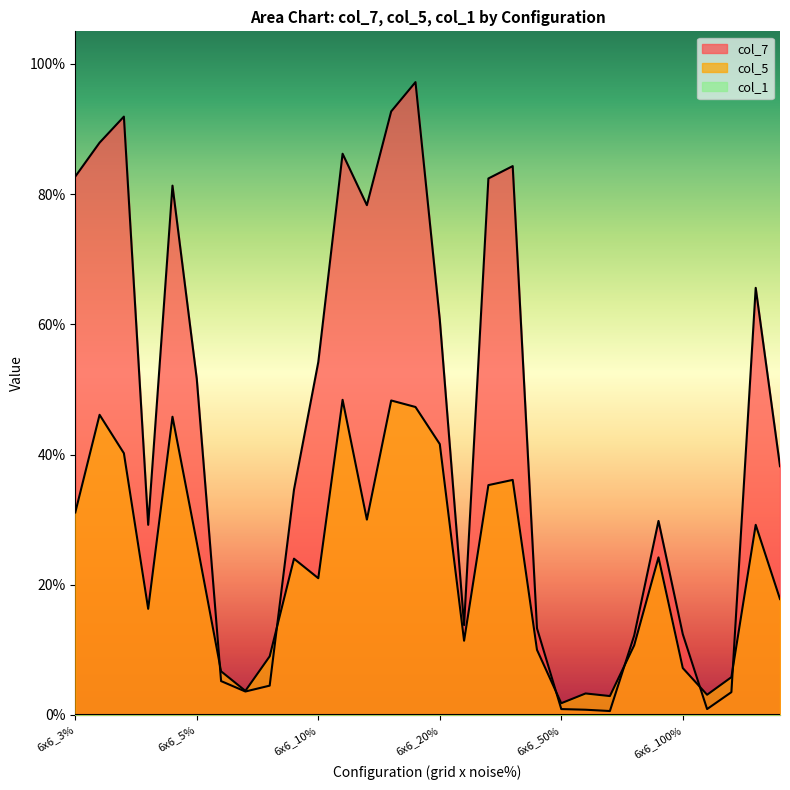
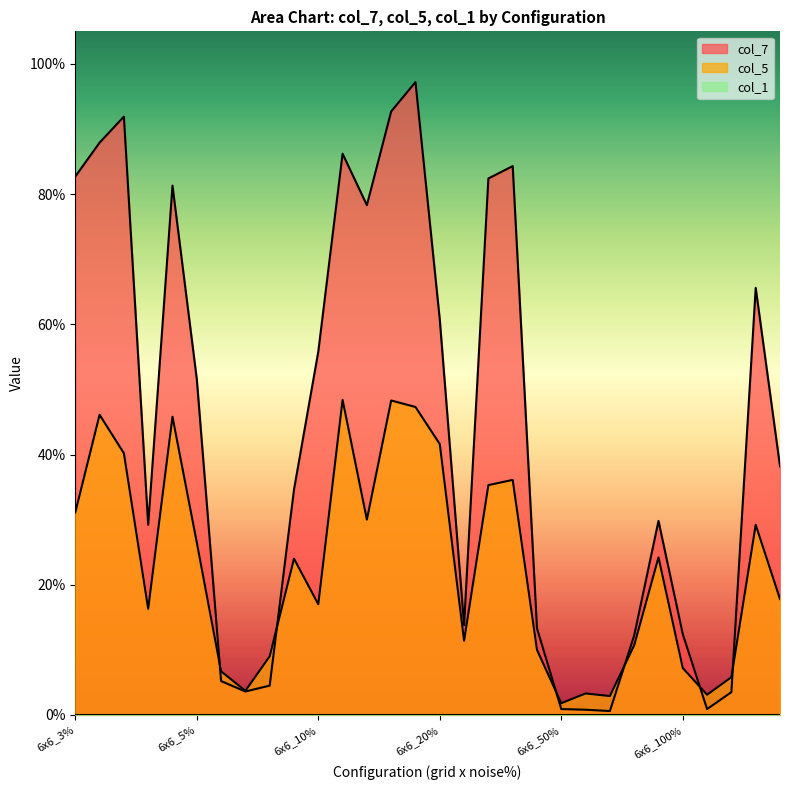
  {
    "col_7": {
      "6x6_3%": "83%",
      "6x6_5%": "52%",
-     "6x6_10%": "54%",
+     "6x6_10%": "56%",
      "6x6_20%": "61%",
      "6x6_50%": "1%",
      "6x6_100%": "12%"
    },
    "col_5": {
      "6x6_3%": "31%",
      "6x6_5%": "27%",
-     "6x6_10%": "21%",
+     "6x6_10%": "17%",
      "6x6_20%": "42%",
      "6x6_50%": "2%",
      "6x6_100%": "7%"
    },
    "col_1": {
      "6x6_3%": "0%",
      "6x6_5%": "0%",
      "6x6_10%": "0%",
      "6x6_20%": "0%",
      "6x6_50%": "0%",
      "6x6_100%": "0%"
    }
  }
